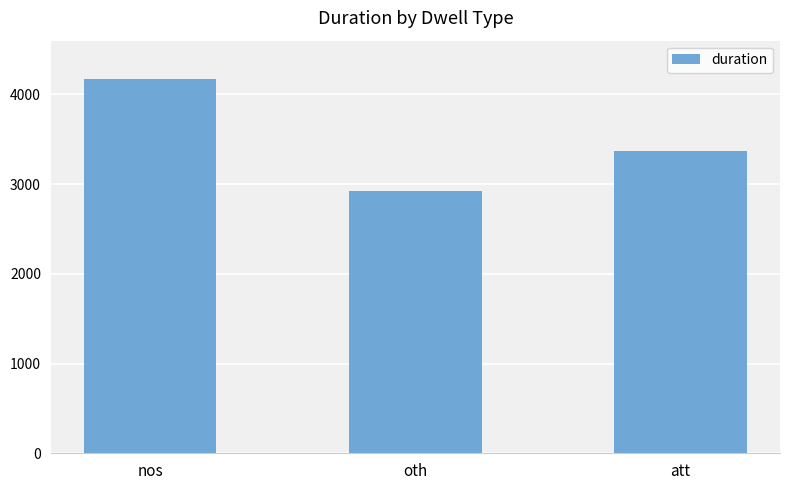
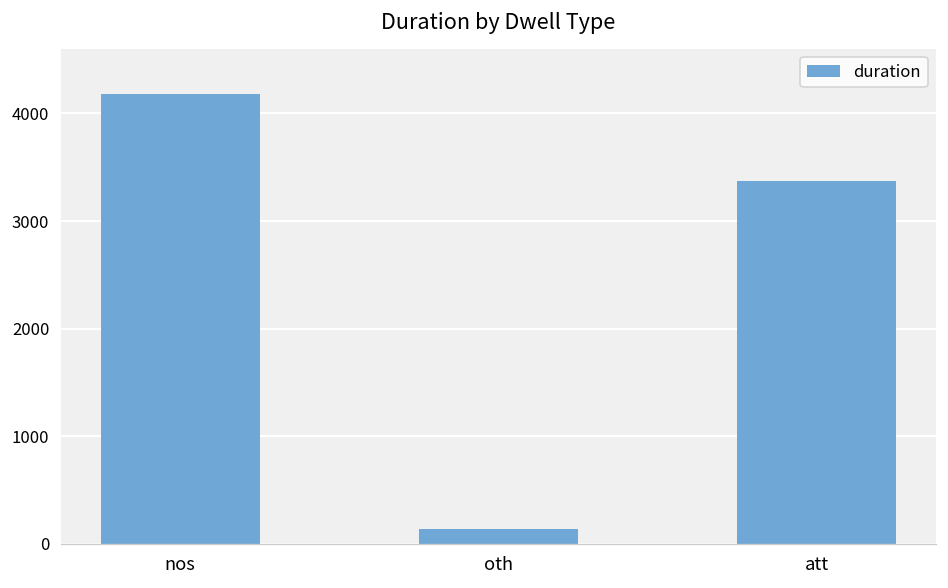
  {
    "nos": 4200,
-   "oth": 2900,
+   "oth": 100,
    "att": 3400
  }
